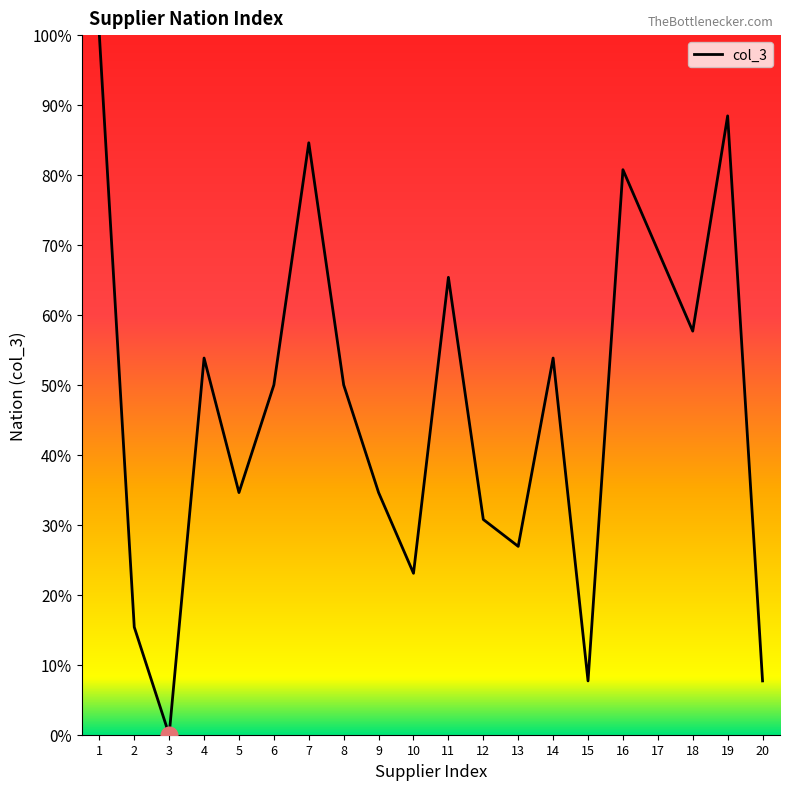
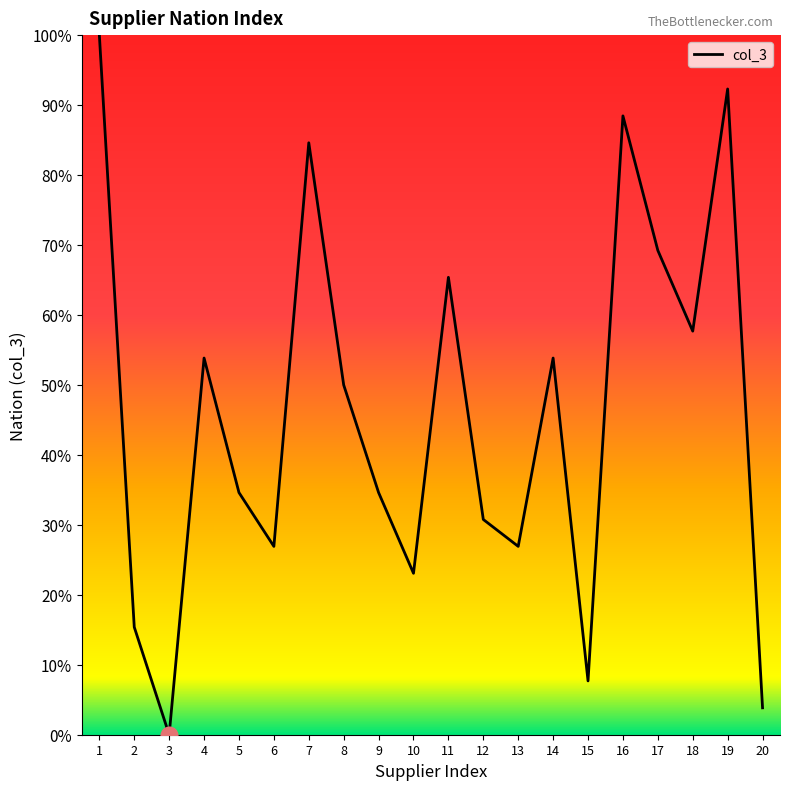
  {
    "col_3": {
      "1": "100%",
      "2": "15%",
      "4": "54%",
      "5": "35%",
-     "6": "50%",
+     "6": "27%",
      "7": "85%",
      "8": "50%",
      "9": "35%",
      "10": "23%",
      "11": "65%",
      "12": "31%",
      "13": "27%",
      "14": "54%",
      "15": "8%",
-     "16": "81%",
+     "16": "88%",
      "17": "69%",
      "18": "58%",
-     "19": "88%",
-     "20": "8%"
+     "19": "92%",
+     "20": "4%"
    }
  }
